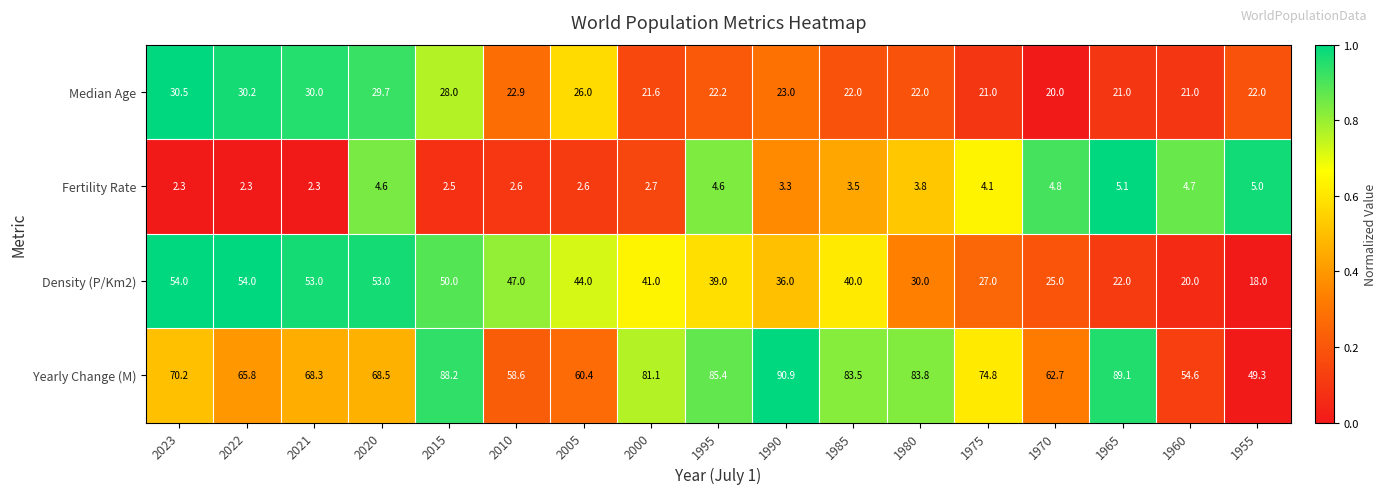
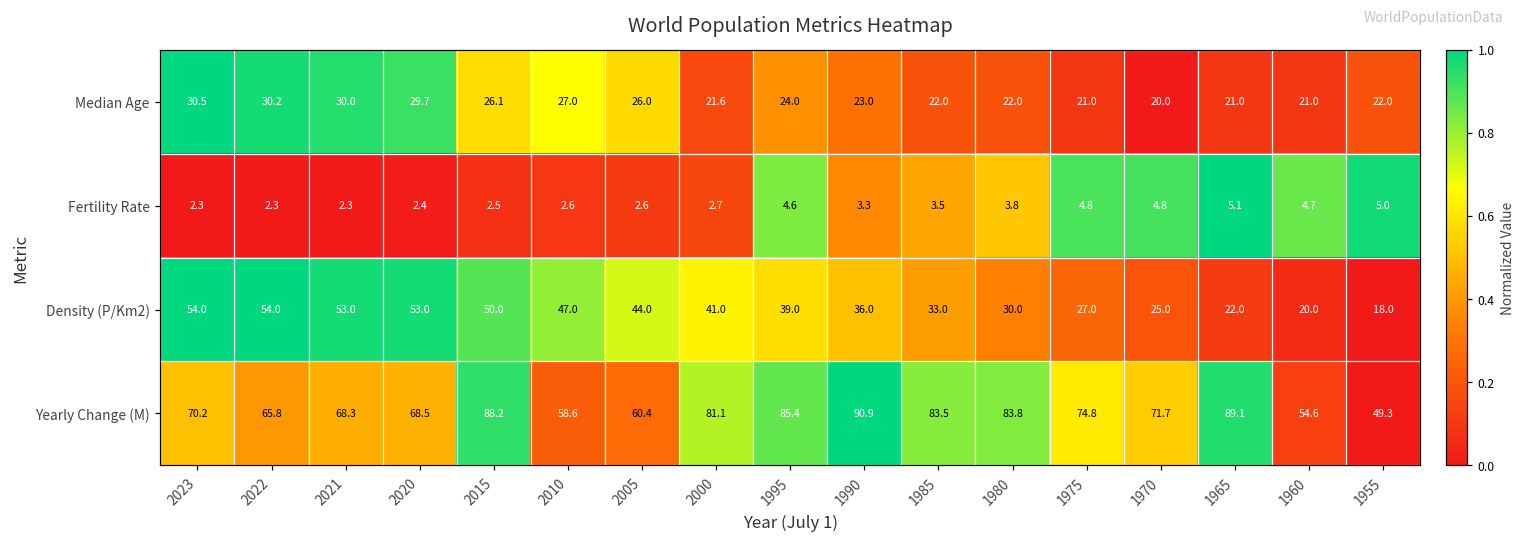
  {
    "Median Age": {
      "2023": 30.5,
      "2022": 30.2,
      "2021": 30.0,
      "2020": 29.7,
-     "2015": 28.0,
-     "2010": 22.9,
+     "2015": 26.1,
+     "2010": 27.0,
      "2005": 26.0,
      "2000": 21.6,
-     "1995": 22.2,
+     "1995": 24.0,
      "1990": 23.0,
      "1985": 22.0,
      "1980": 22.0,
      "1975": 21.0,
      "1970": 20.0,
      "1965": 21.0,
      "1960": 21.0,
      "1955": 22.0
    },
    "Fertility Rate": {
      "2023": 2.3,
      "2022": 2.3,
      "2021": 2.3,
-     "2020": 4.6,
+     "2020": 2.4,
      "2015": 2.5,
      "2010": 2.6,
      "2005": 2.6,
      "2000": 2.7,
      "1995": 4.6,
      "1990": 3.3,
      "1985": 3.5,
      "1980": 3.8,
-     "1975": 4.1,
+     "1975": 4.8,
      "1970": 4.8,
      "1965": 5.1,
      "1960": 4.7,
      "1955": 5.0
    },
    "Density (P/Km2)": {
      "2023": 54.0,
      "2022": 54.0,
      "2021": 53.0,
      "2020": 53.0,
      "2015": 50.0,
      "2010": 47.0,
      "2005": 44.0,
      "2000": 41.0,
      "1995": 39.0,
      "1990": 36.0,
-     "1985": 40.0,
+     "1985": 33.0,
      "1980": 30.0,
      "1975": 27.0,
      "1970": 25.0,
      "1965": 22.0,
      "1960": 20.0,
      "1955": 18.0
    },
    "Yearly Change (M)": {
      "2023": 70.2,
      "2022": 65.8,
      "2021": 68.3,
      "2020": 68.5,
      "2015": 88.2,
      "2010": 58.6,
      "2005": 60.4,
      "2000": 81.1,
      "1995": 85.4,
      "1990": 90.9,
      "1985": 83.5,
      "1980": 83.8,
      "1975": 74.8,
-     "1970": 62.7,
+     "1970": 71.7,
      "1965": 89.1,
      "1960": 54.6,
      "1955": 49.3
    }
  }
